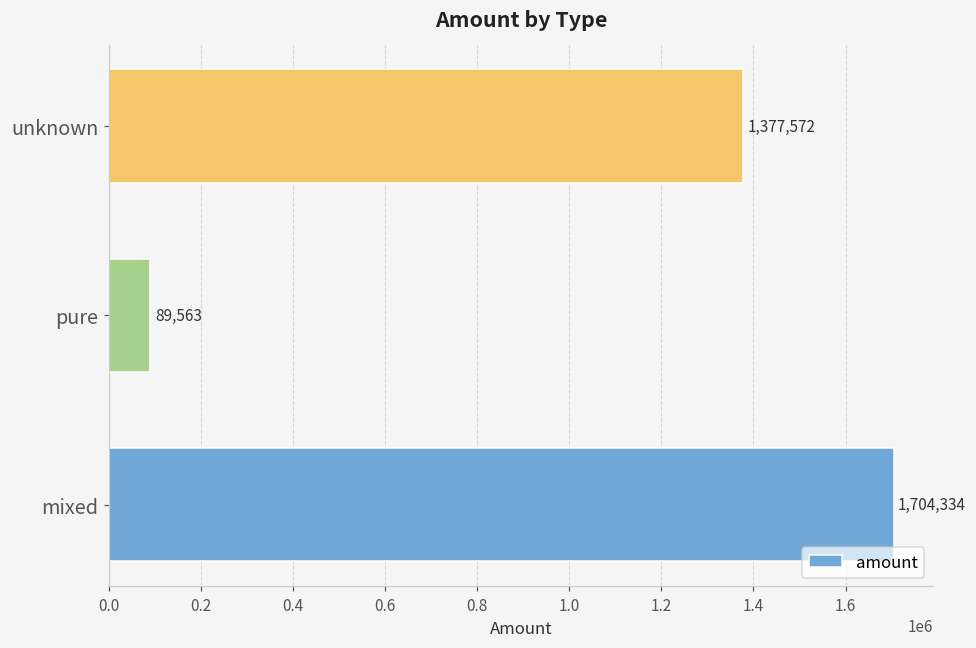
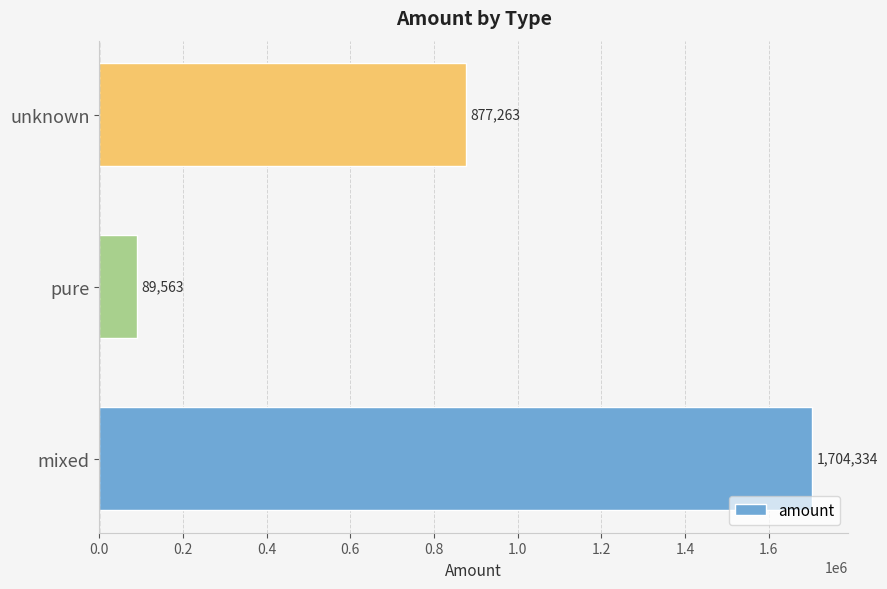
  {
-   "unknown": "1,377,572",
+   "unknown": "877,263",
    "pure": "89,563",
    "mixed": "1,704,334"
  }
